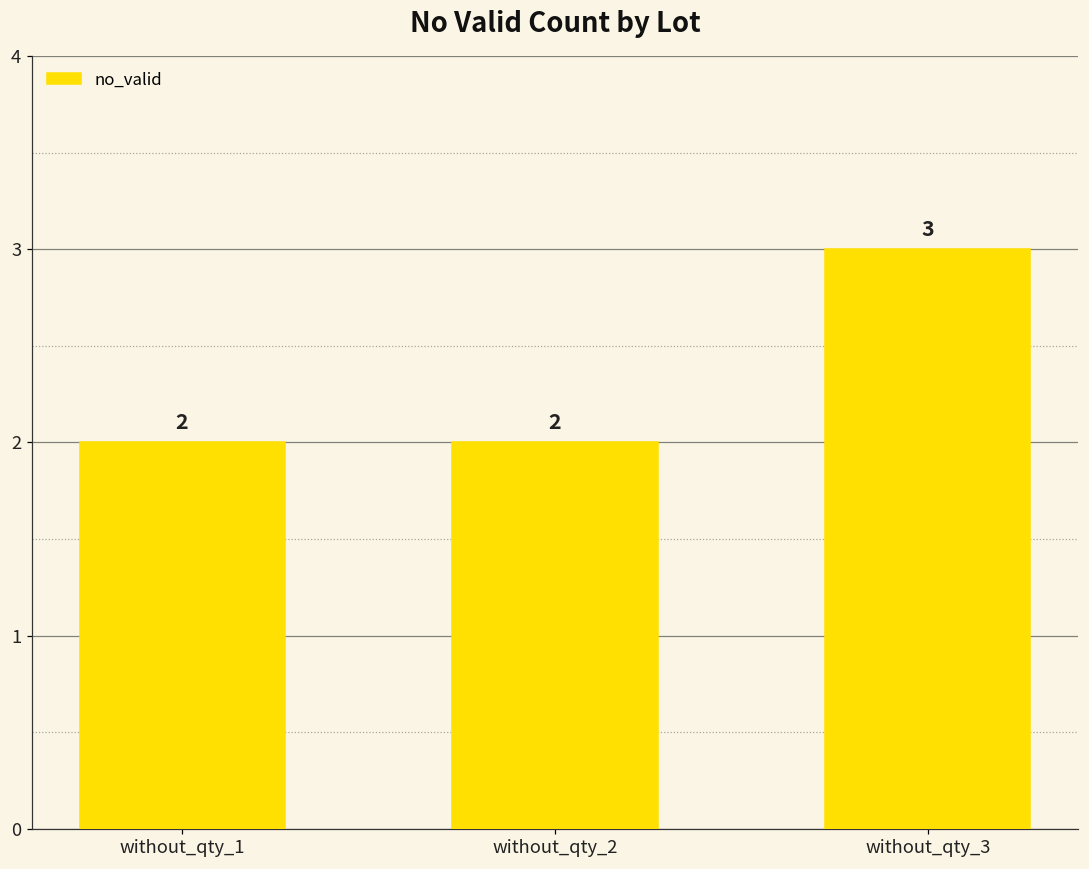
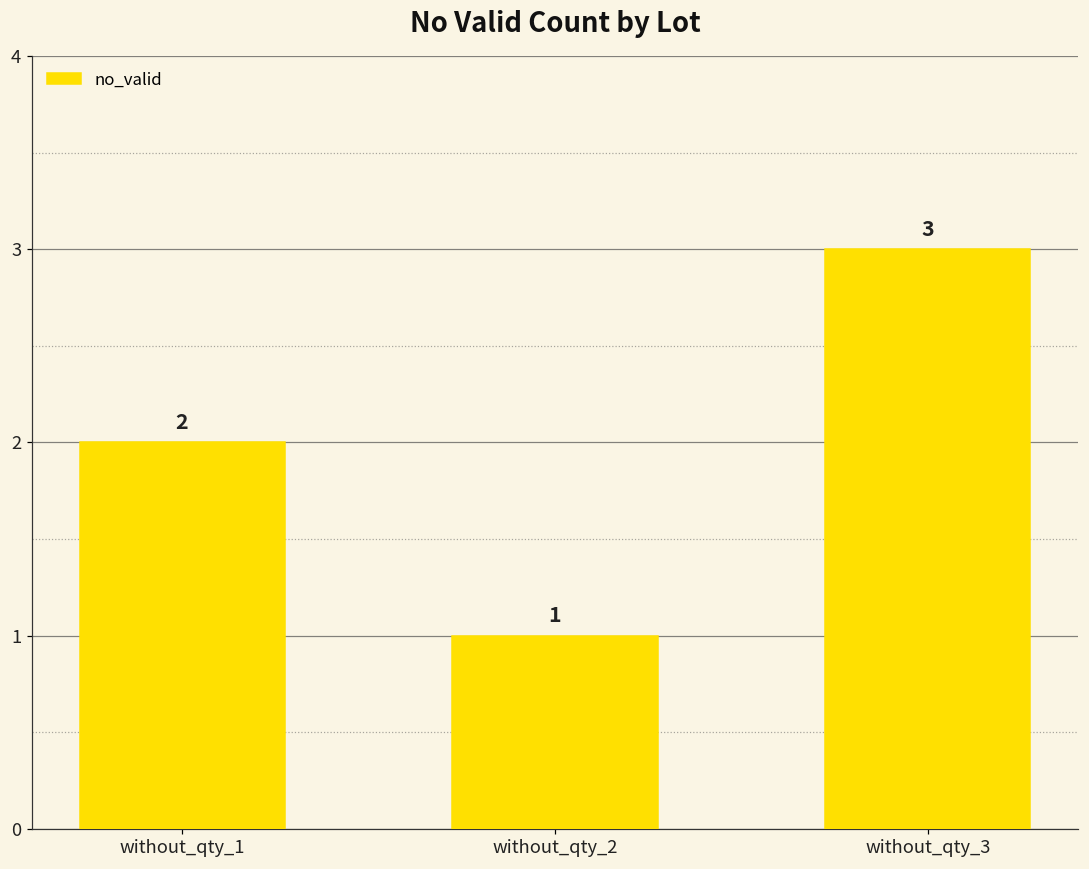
  {
    "without_qty_1": 2,
-   "without_qty_2": 2,
+   "without_qty_2": 1,
    "without_qty_3": 3
  }
